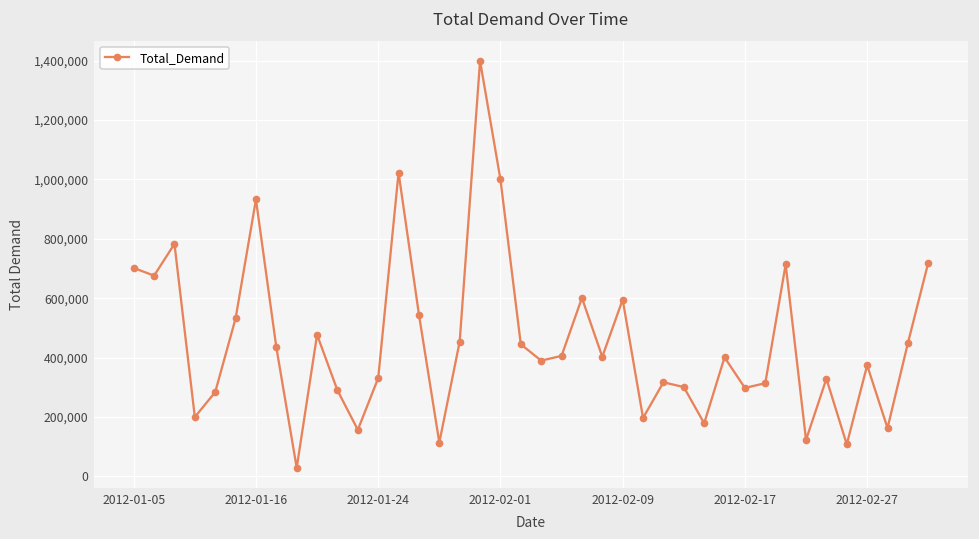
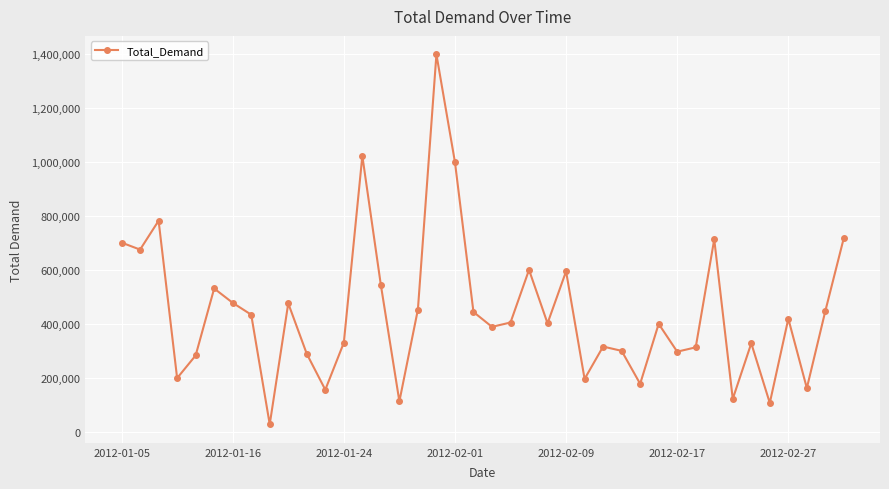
  {
    "2012-01-05": "700,000",
-   "2012-01-16": "930,000",
+   "2012-01-16": "480,000",
    "2012-01-24": "330,000",
    "2012-02-01": "1,000,000",
    "2012-02-09": "600,000",
    "2012-02-17": "300,000",
-   "2012-02-27": "370,000"
+   "2012-02-27": "420,000"
  }
